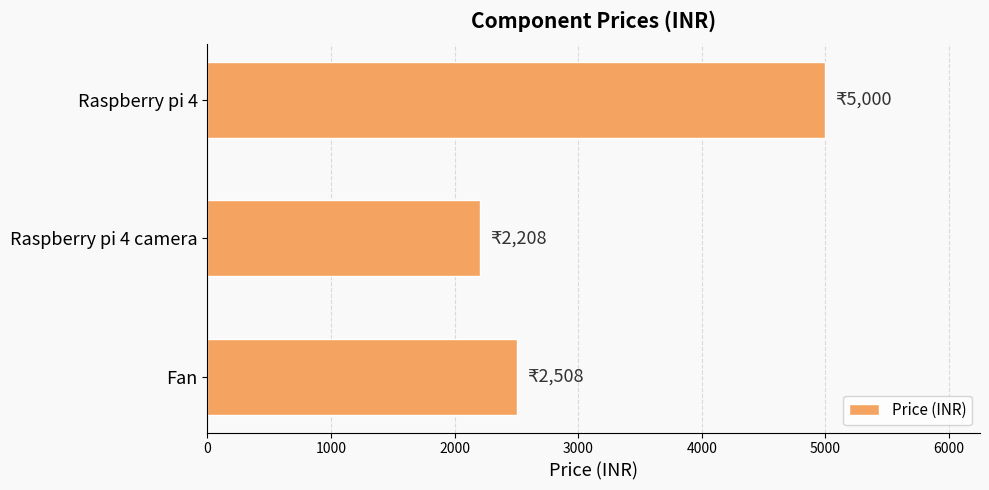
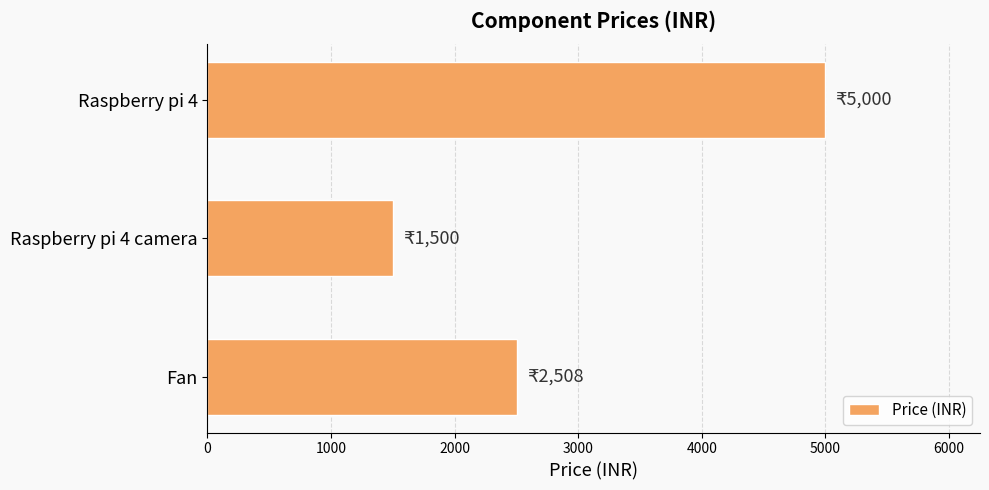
  {
    "Raspberry pi 4": "5,000",
-   "Raspberry pi 4 camera": "2,208",
+   "Raspberry pi 4 camera": "1,500",
    "Fan": "2,508"
  }
